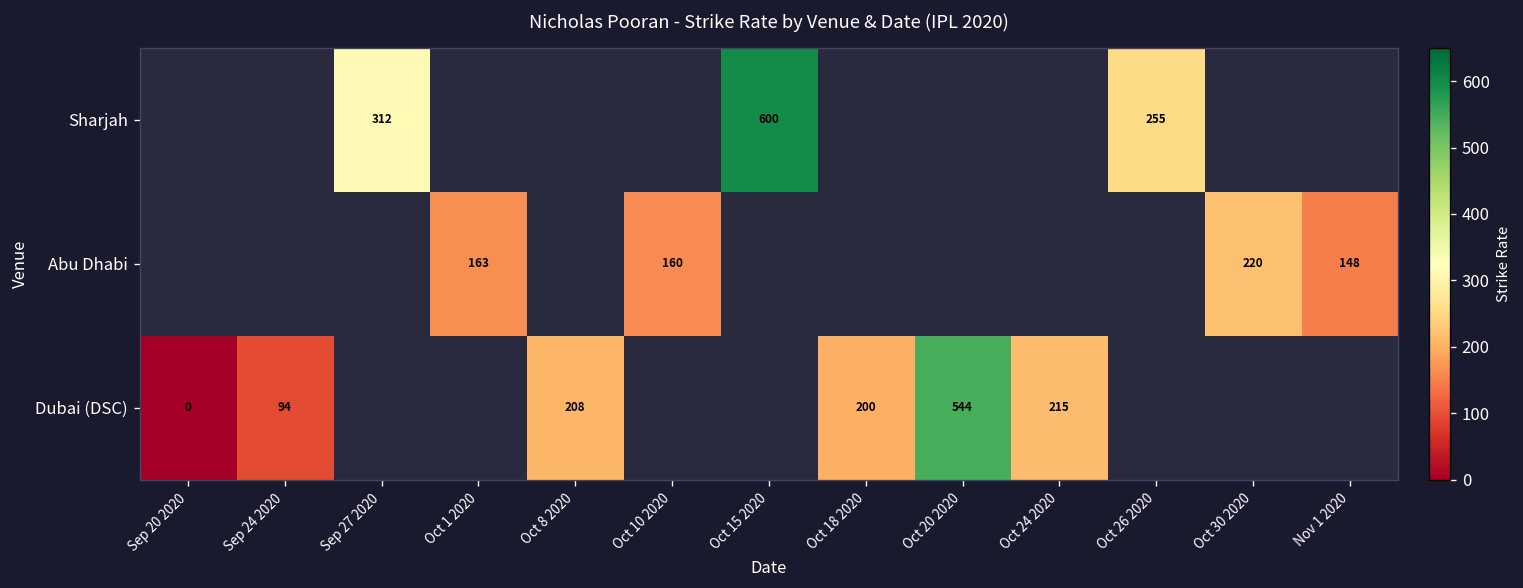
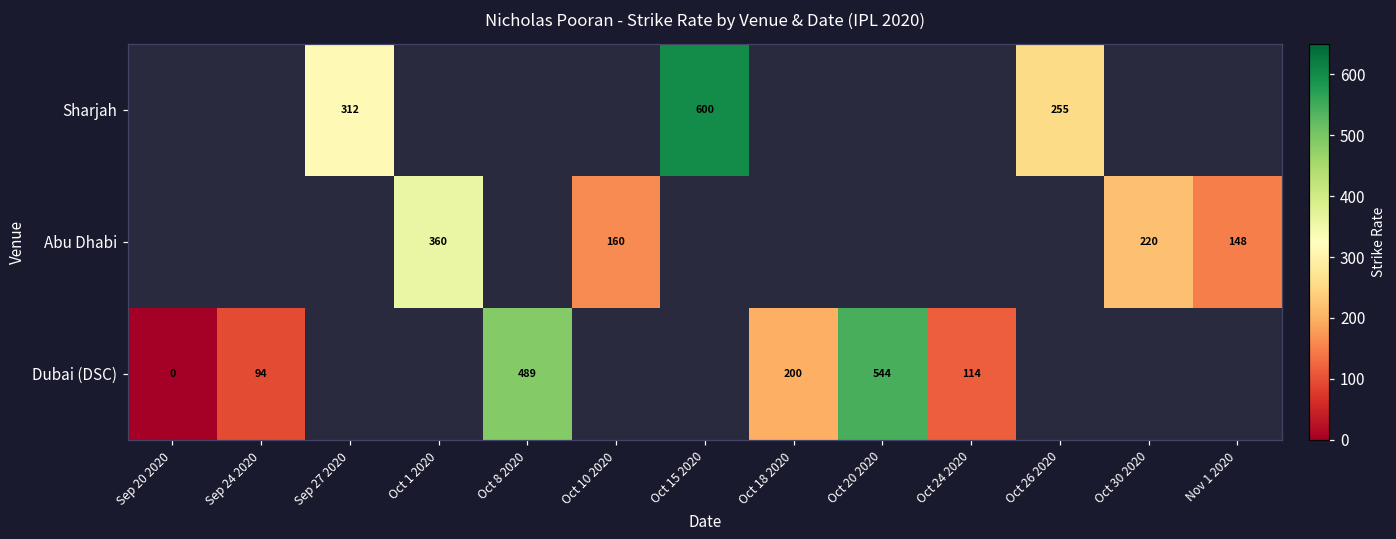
  {
    "Sharjah": {
      "Sep 27 2020": 312,
      "Oct 15 2020": 600,
      "Oct 26 2020": 255
    },
    "Abu Dhabi": {
-     "Oct 1 2020": 163,
+     "Oct 1 2020": 360,
      "Oct 10 2020": 160,
      "Oct 30 2020": 220,
      "Nov 1 2020": 148
    },
    "Dubai (DSC)": {
      "Sep 20 2020": 0,
      "Sep 24 2020": 94,
-     "Oct 8 2020": 208,
+     "Oct 8 2020": 489,
      "Oct 18 2020": 200,
      "Oct 20 2020": 544,
-     "Oct 24 2020": 215
+     "Oct 24 2020": 114
    }
  }
